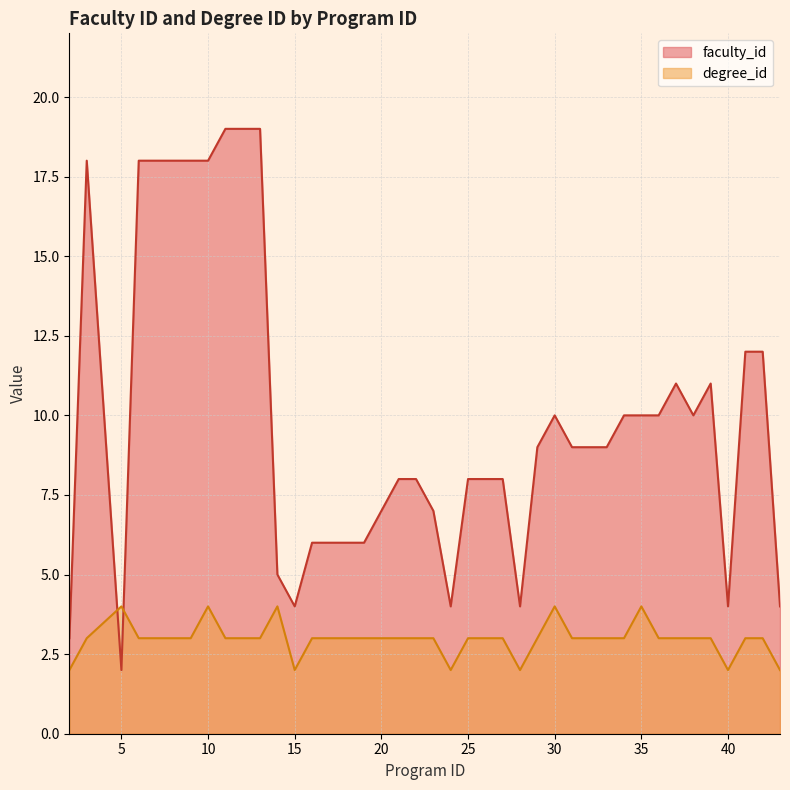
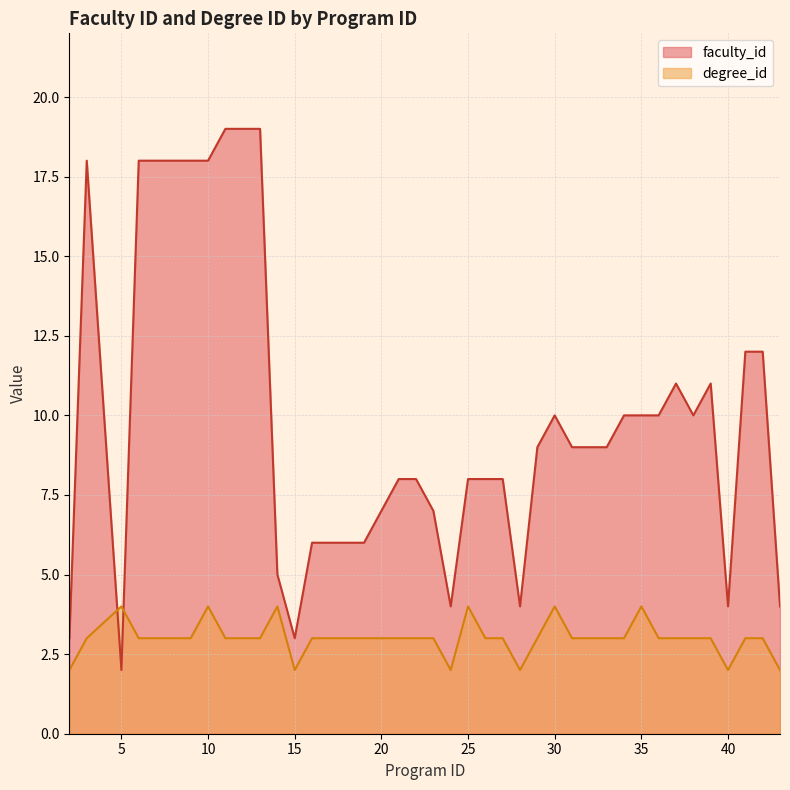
  {
    "faculty_id": {
      "5": 2,
      "10": 18,
-     "15": 4,
+     "15": 3,
      "25": 8,
      "30": 10,
      "35": 10,
      "40": 4
    },
    "degree_id": {
      "5": 4,
      "10": 4,
      "15": 2,
-     "25": 3,
+     "25": 4,
      "30": 4,
      "35": 4,
      "40": 2
    }
  }
